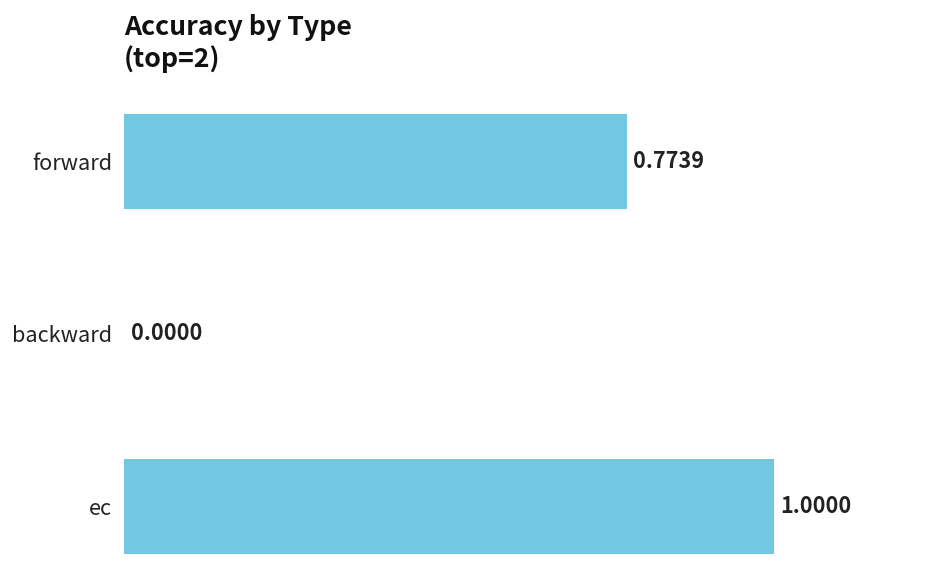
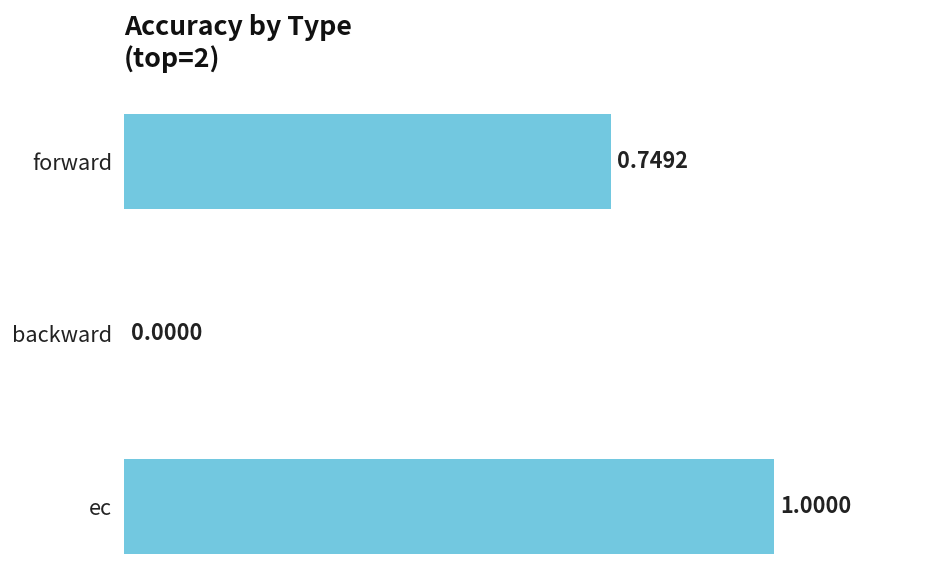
  {
-   "forward": 0.7739,
+   "forward": 0.7492,
    "backward": 0.0000,
    "ec": 1.0000
  }
